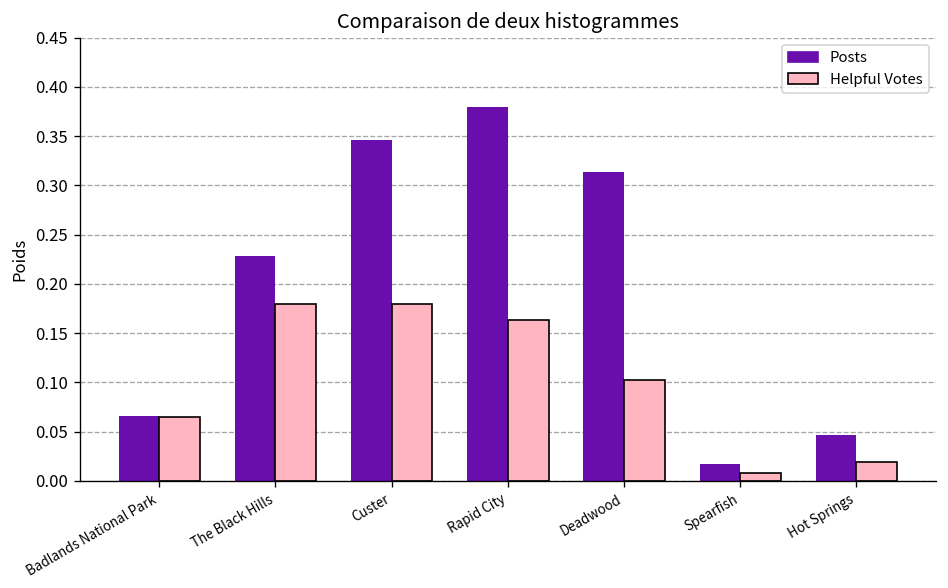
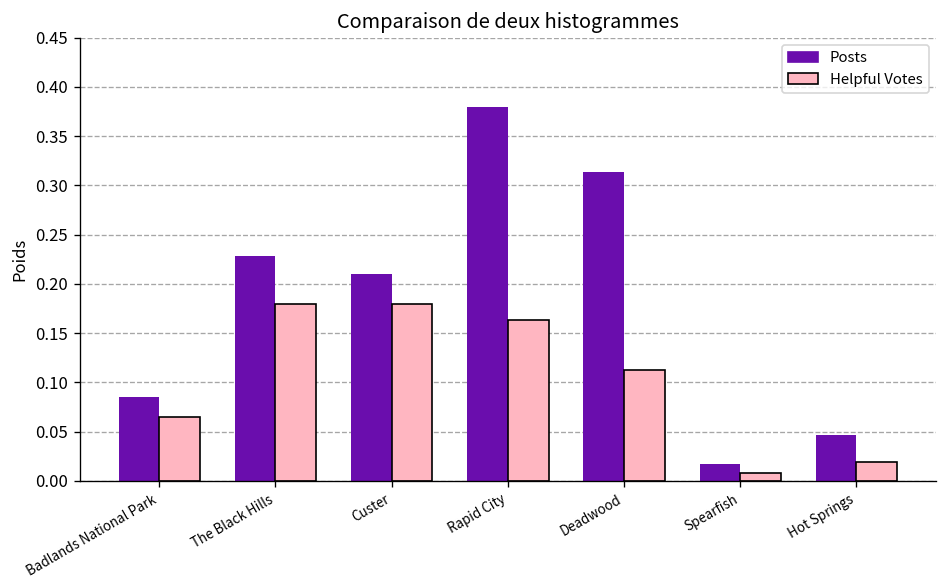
  {
    "Posts": {
-     "Badlands National Park": 0.07,
+     "Badlands National Park": 0.09,
      "The Black Hills": 0.23,
-     "Custer": 0.35,
+     "Custer": 0.21,
      "Rapid City": 0.38,
      "Deadwood": 0.31,
      "Spearfish": 0.02,
      "Hot Springs": 0.05
    },
    "Helpful Votes": {
      "Badlands National Park": 0.06,
      "The Black Hills": 0.18,
      "Custer": 0.18,
      "Rapid City": 0.16,
-     "Deadwood": 0.10,
+     "Deadwood": 0.11,
      "Spearfish": 0.01,
      "Hot Springs": 0.02
    }
  }
